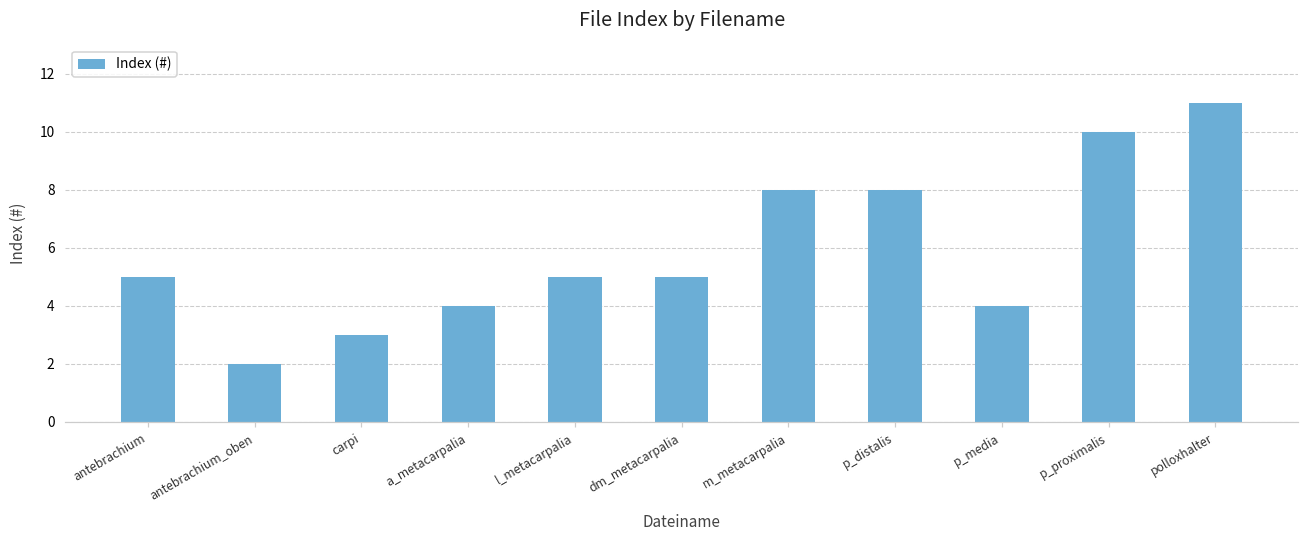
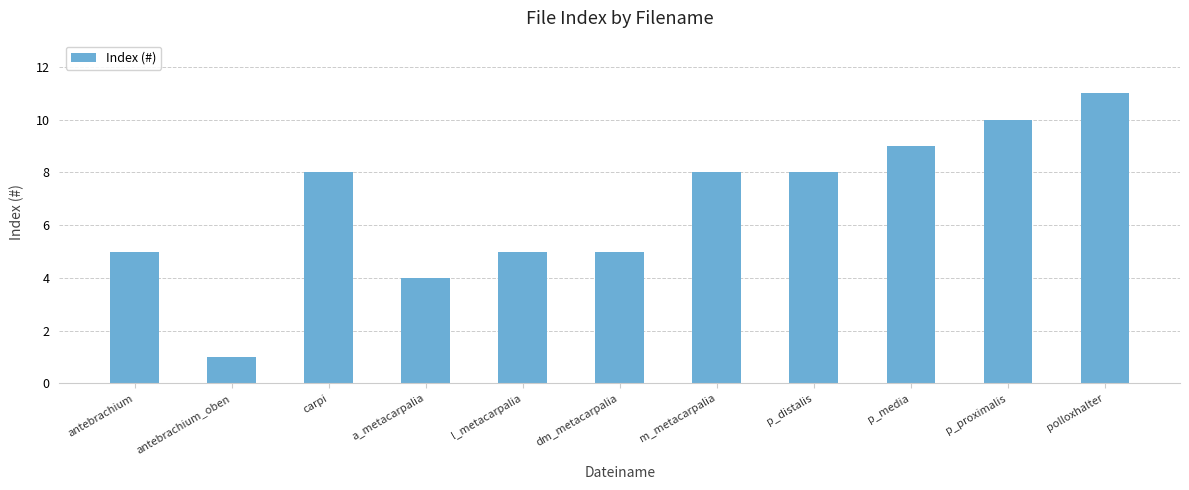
  {
    "antebrachium": 5,
-   "antebrachium_oben": 2,
-   "carpi": 3,
+   "antebrachium_oben": 1,
+   "carpi": 8,
    "a_metacarpalia": 4,
    "l_metacarpalia": 5,
    "dm_metacarpalia": 5,
    "m_metacarpalia": 8,
    "p_distalis": 8,
-   "p_media": 4,
+   "p_media": 9,
    "p_proximalis": 10,
    "polloxhalter": 11
  }
